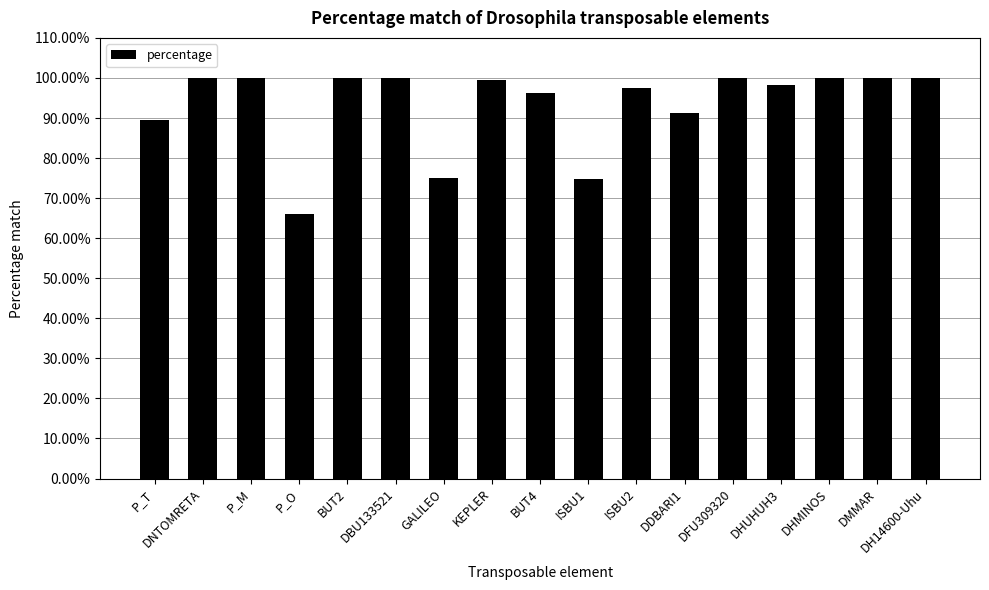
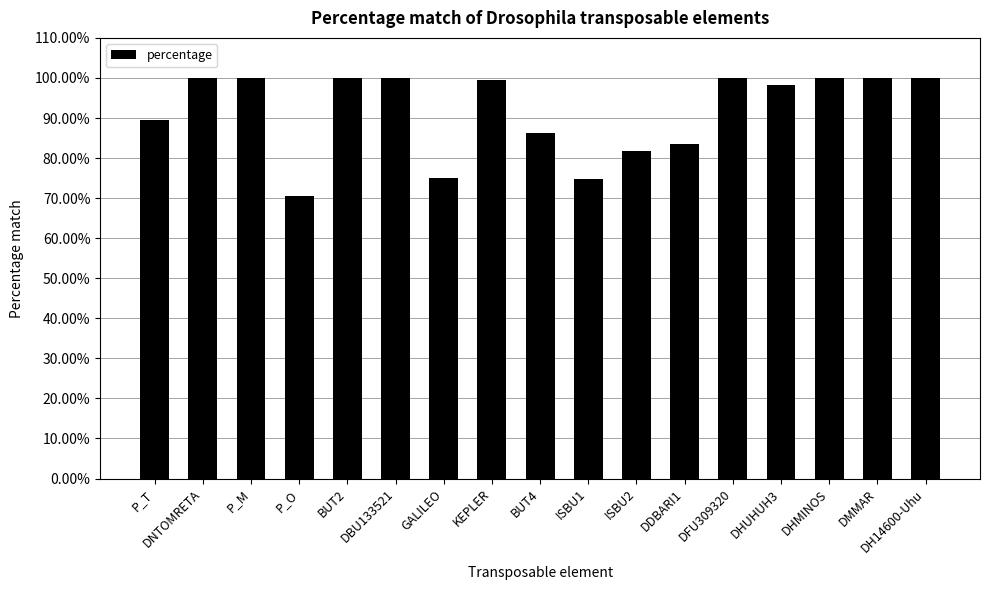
  {
    "P_T": "89%",
    "DNTOMRETA": "100%",
    "P_M": "100%",
-   "P_O": "66%",
+   "P_O": "71%",
    "BUT2": "100%",
    "DBU133521": "100%",
    "GALILEO": "75%",
    "KEPLER": "100%",
-   "BUT4": "96%",
+   "BUT4": "86%",
    "ISBU1": "75%",
-   "ISBU2": "97%",
-   "DDBARI1": "91%",
+   "ISBU2": "82%",
+   "DDBARI1": "83%",
    "DFU309320": "100%",
    "DHUHUH3": "98%",
    "DHMINOS": "100%",
    "DMMAR": "100%",
    "DH14600-Uhu": "100%"
  }
